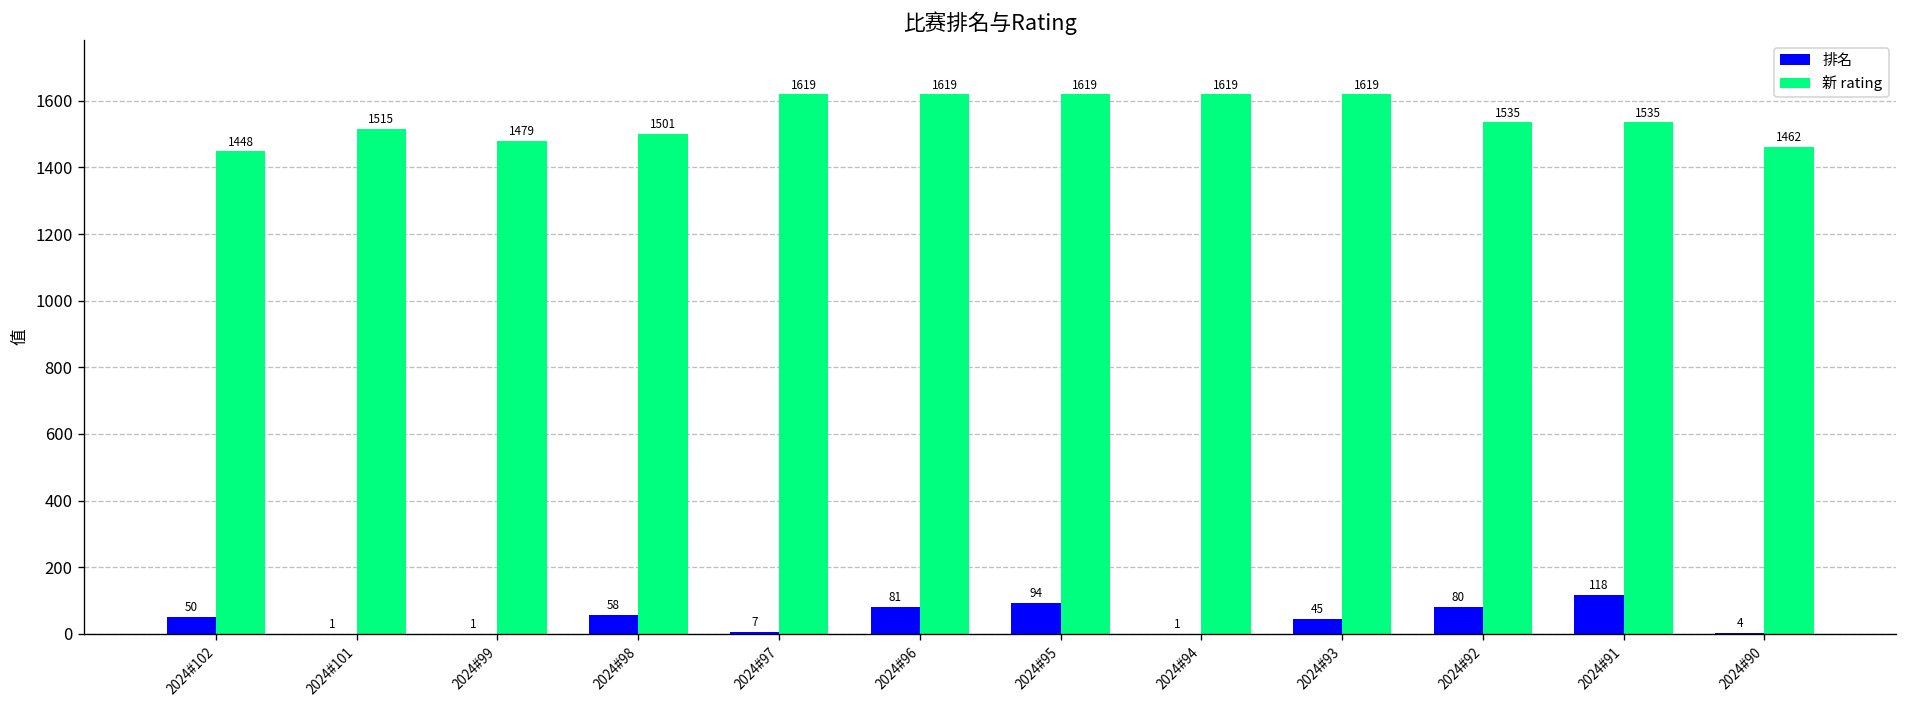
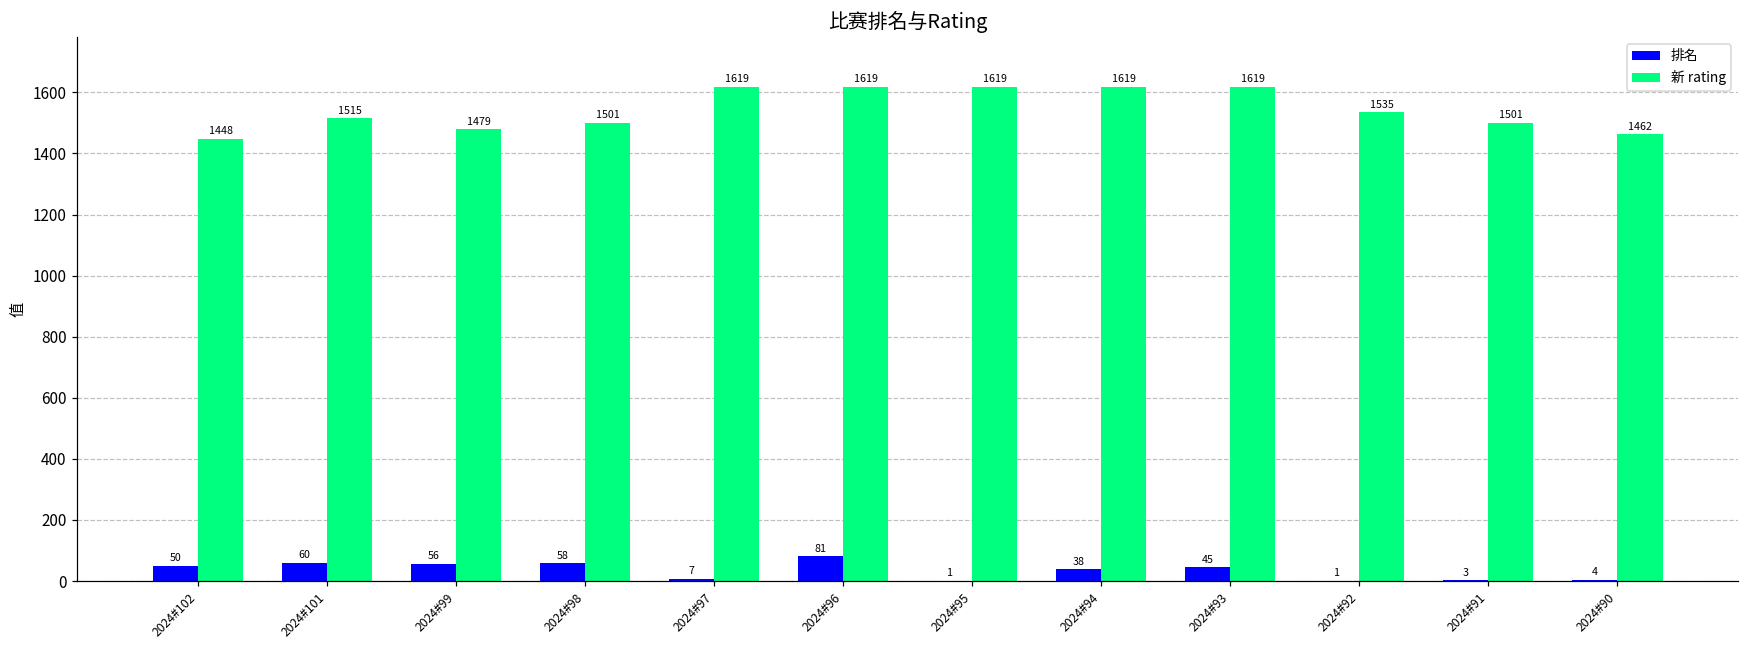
  {
    "排名": {
      "2024#102": 50,
-     "2024#101": 1,
-     "2024#99": 1,
+     "2024#101": 60,
+     "2024#99": 56,
      "2024#98": 58,
      "2024#97": 7,
      "2024#96": 81,
-     "2024#95": 94,
-     "2024#94": 1,
+     "2024#95": 1,
+     "2024#94": 38,
      "2024#93": 45,
-     "2024#92": 80,
-     "2024#91": 118,
+     "2024#92": 1,
+     "2024#91": 3,
      "2024#90": 4
    },
    "新 rating": {
      "2024#102": 1448,
      "2024#101": 1515,
      "2024#99": 1479,
      "2024#98": 1501,
      "2024#97": 1619,
      "2024#96": 1619,
      "2024#95": 1619,
      "2024#94": 1619,
      "2024#93": 1619,
      "2024#92": 1535,
-     "2024#91": 1535,
+     "2024#91": 1501,
      "2024#90": 1462
    }
  }
